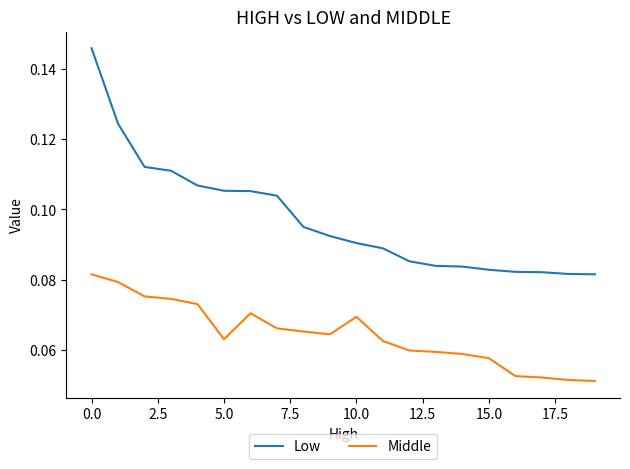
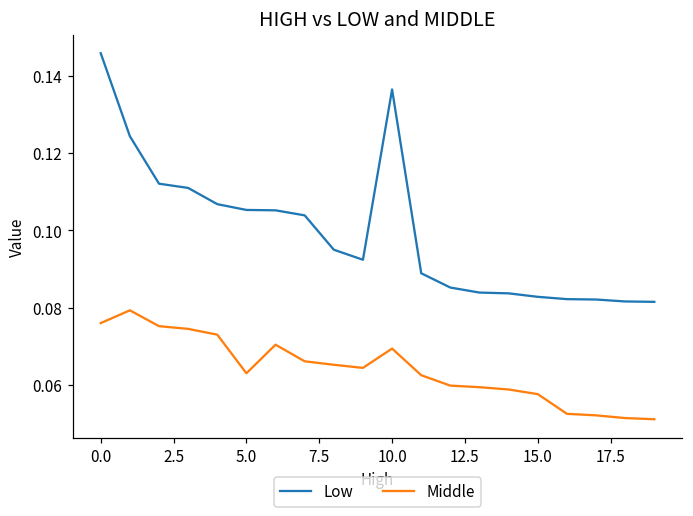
  {
    "Low": {
      "0.0": 0.146,
      "5.0": 0.105,
-     "10.0": 0.090,
+     "10.0": 0.137,
      "15.0": 0.083
    },
    "Middle": {
-     "0.0": 0.082,
+     "0.0": 0.076,
      "5.0": 0.063,
      "10.0": 0.069,
      "15.0": 0.058
    }
  }
